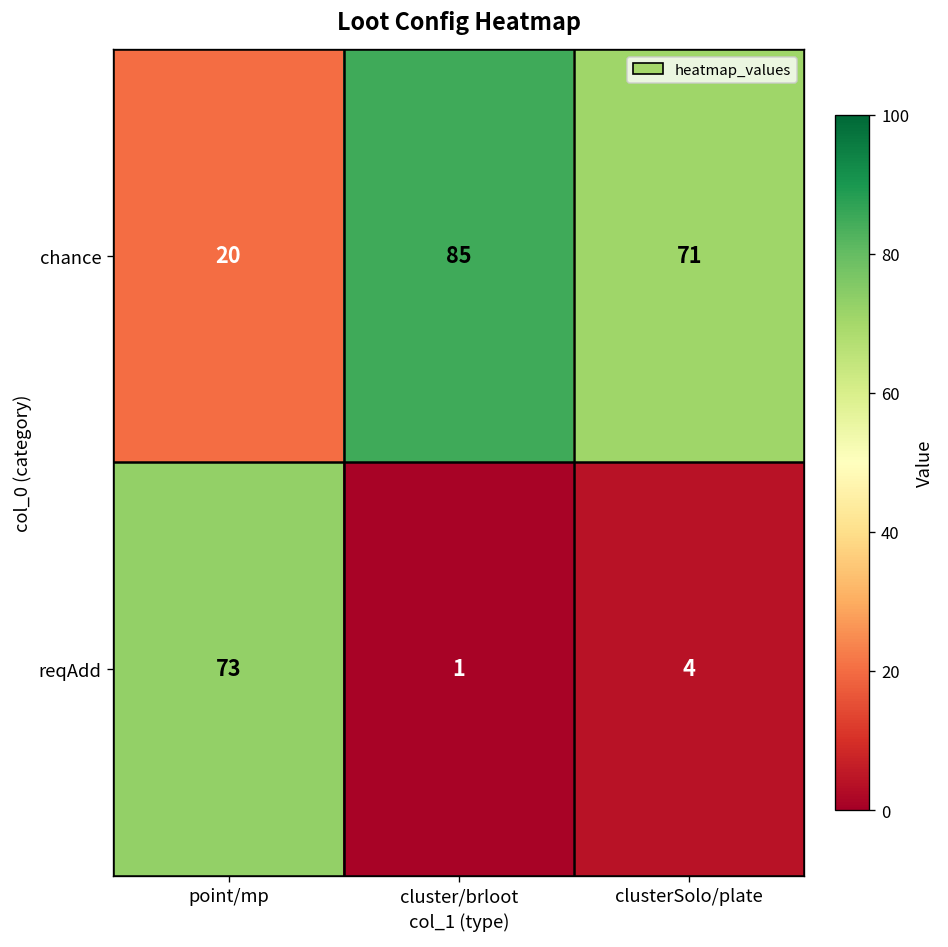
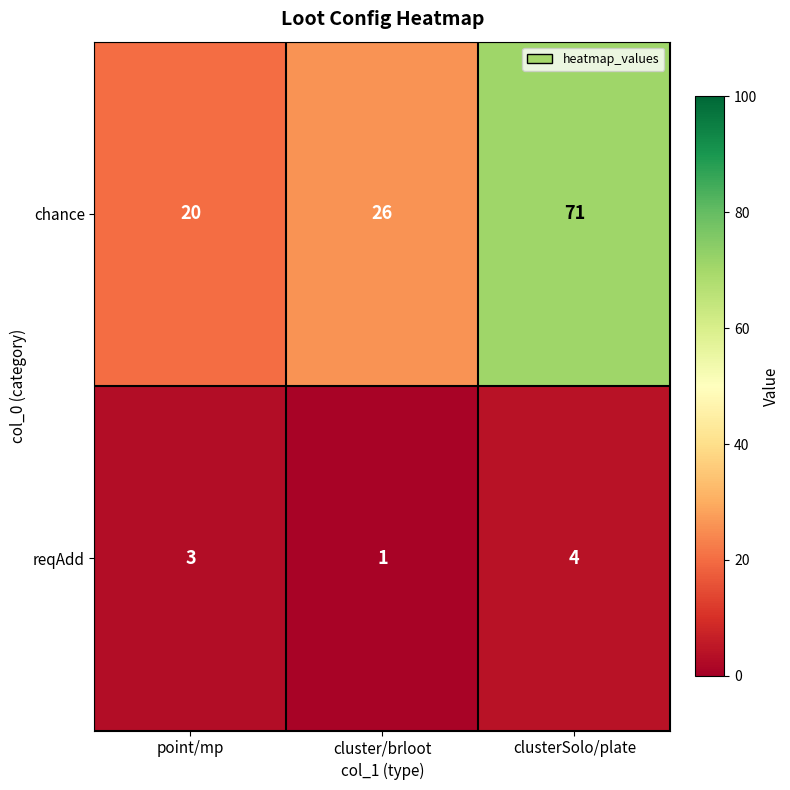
  {
    "chance": {
      "point/mp": 20,
-     "cluster/brloot": 85,
+     "cluster/brloot": 26,
      "clusterSolo/plate": 71
    },
    "reqAdd": {
-     "point/mp": 73,
+     "point/mp": 3,
      "cluster/brloot": 1,
      "clusterSolo/plate": 4
    }
  }
